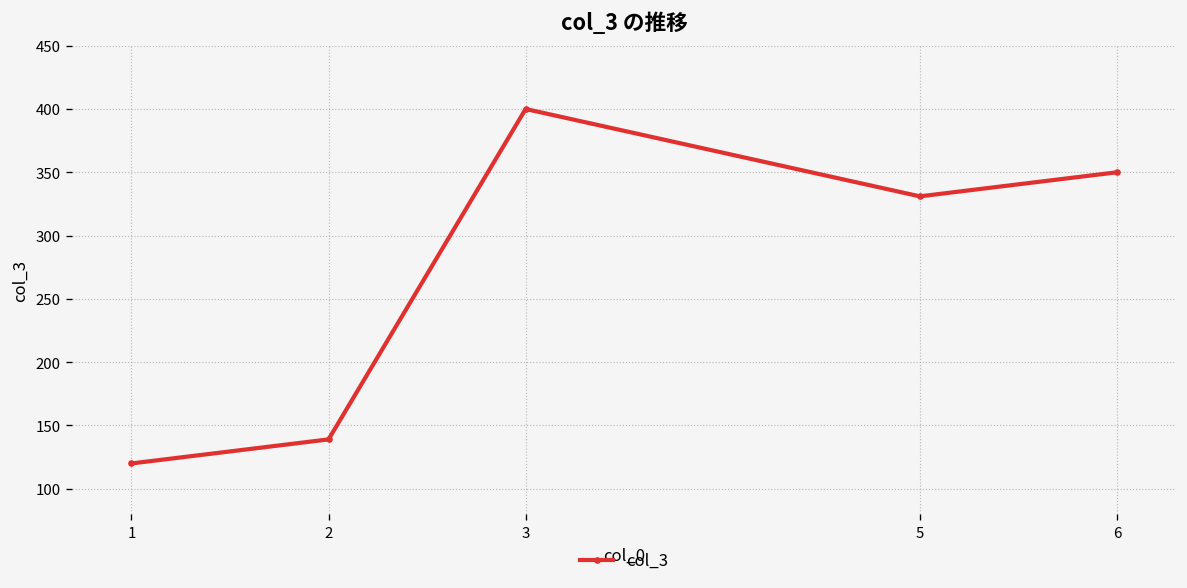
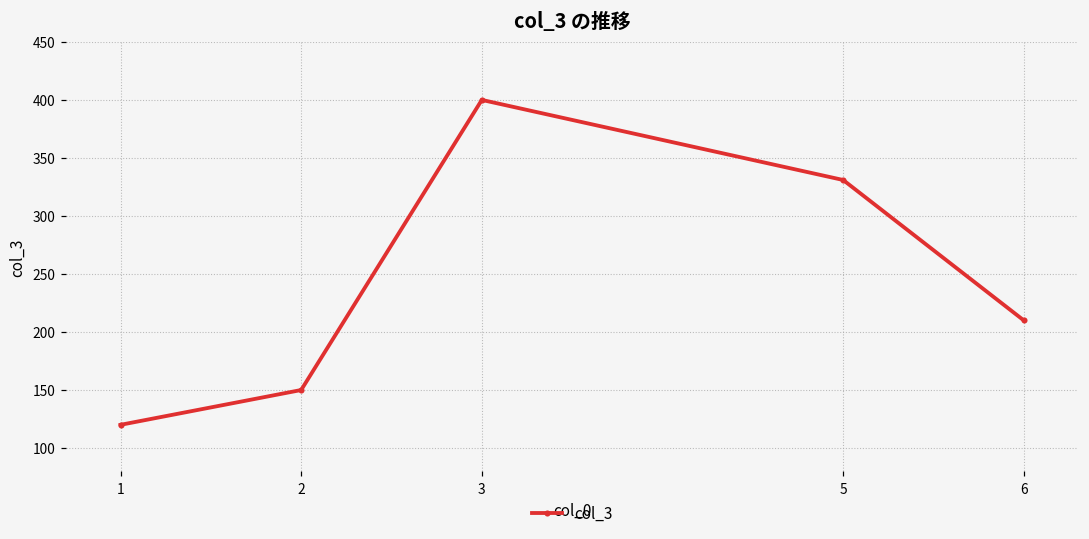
  {
    "1": 120,
-   "2": 139,
+   "2": 150,
    "3": 400,
    "5": 331,
-   "6": 350
+   "6": 210
  }
